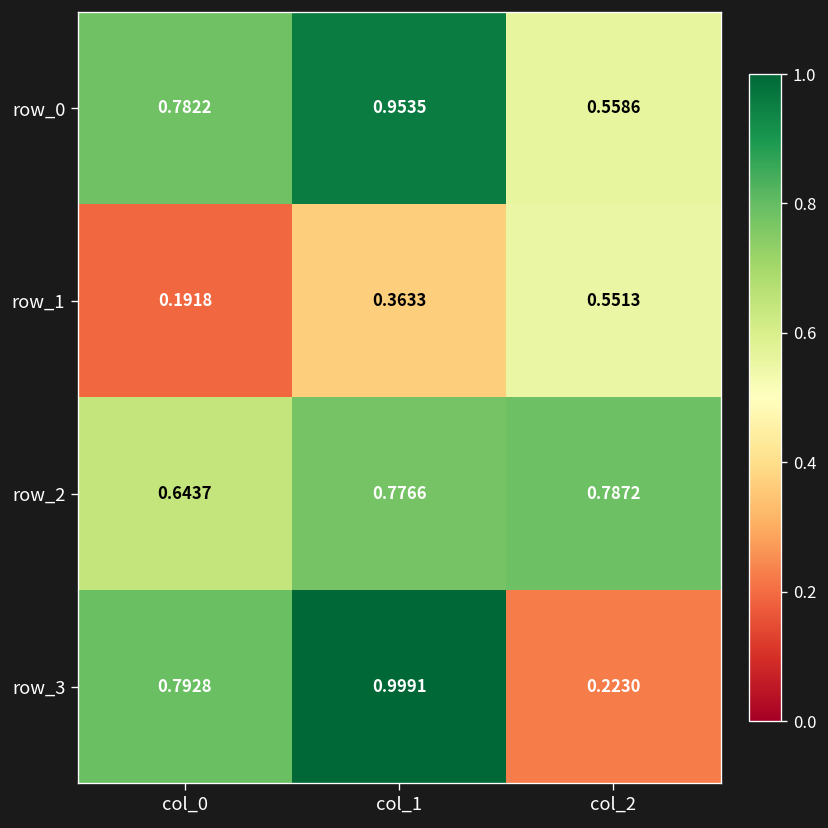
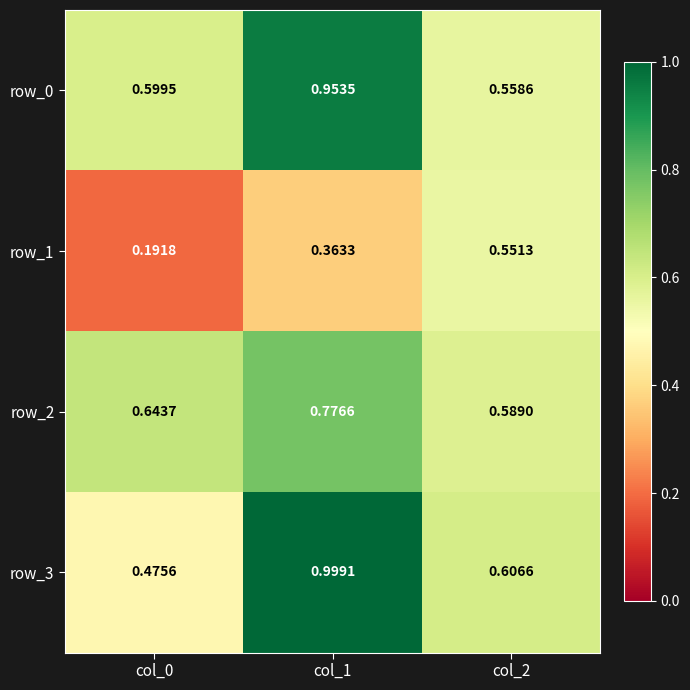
  {
    "row_0": {
-     "col_0": 0.7822,
+     "col_0": 0.5995,
      "col_1": 0.9535,
      "col_2": 0.5586
    },
    "row_1": {
      "col_0": 0.1918,
      "col_1": 0.3633,
      "col_2": 0.5513
    },
    "row_2": {
      "col_0": 0.6437,
      "col_1": 0.7766,
-     "col_2": 0.7872
+     "col_2": 0.5890
    },
    "row_3": {
-     "col_0": 0.7928,
+     "col_0": 0.4756,
      "col_1": 0.9991,
-     "col_2": 0.2230
+     "col_2": 0.6066
    }
  }
